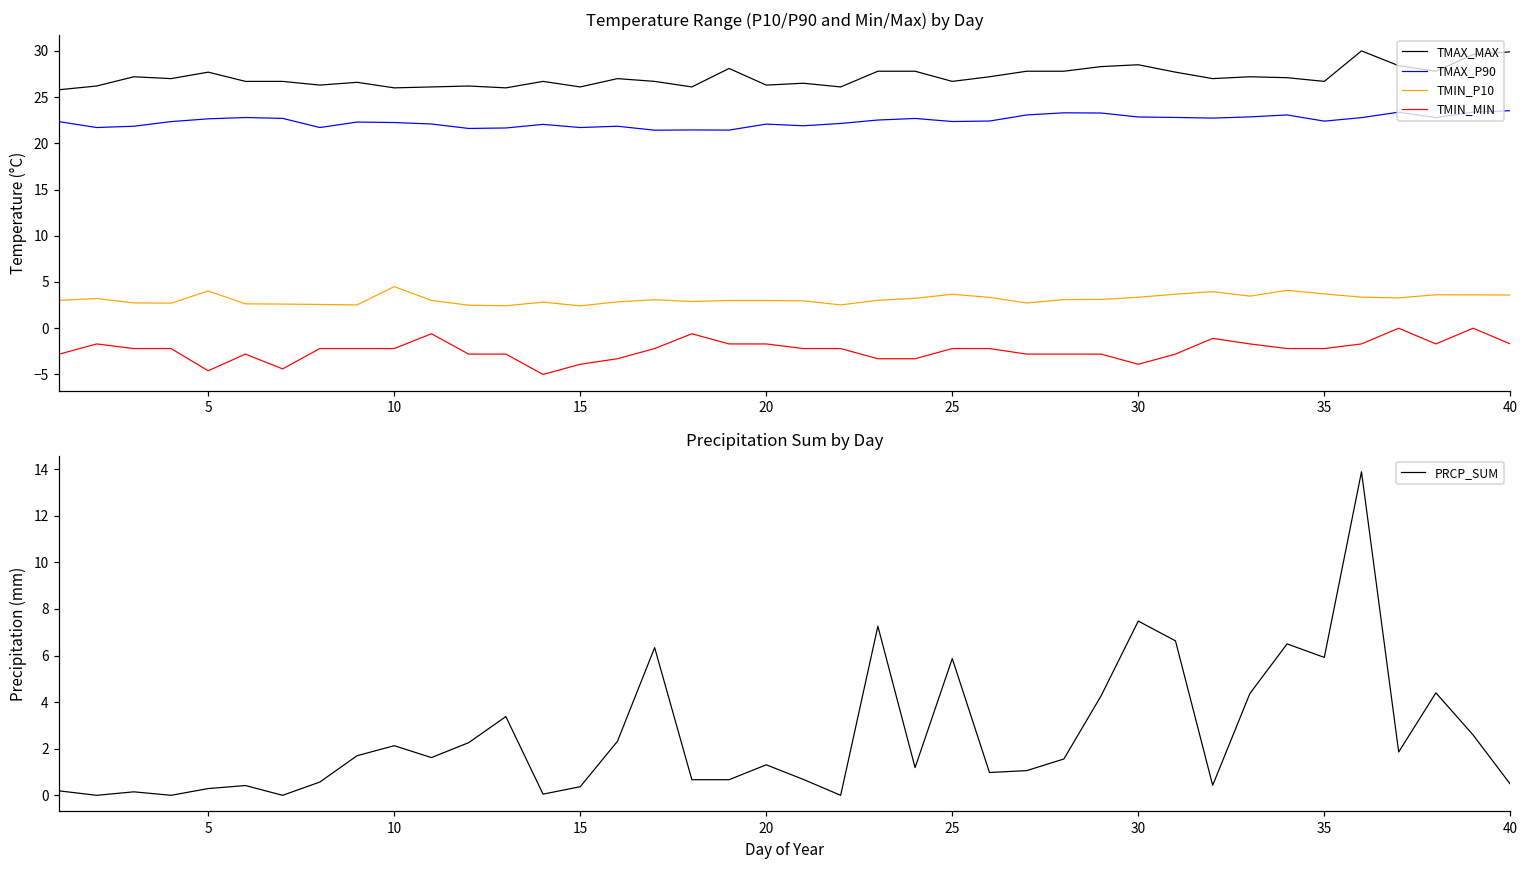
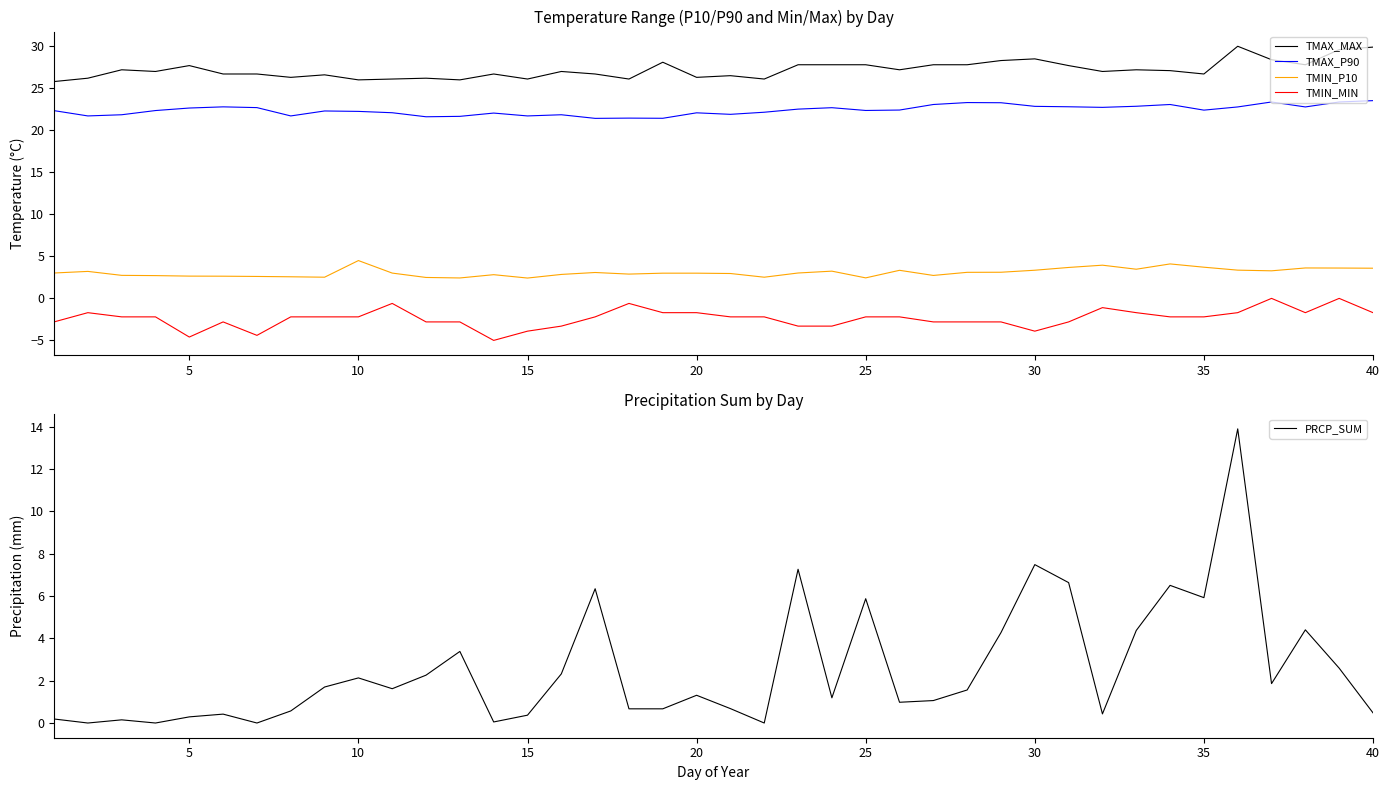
  {
    "Temperature Range (P10/P90 and Min/Max) by Day": {
      "TMAX_MAX": {
        "5": 28,
        "10": 26,
        "15": 26,
        "20": 26,
-       "25": 27,
+       "25": 28,
        "30": 29,
        "35": 27,
        "40": 30
      },
      "TMAX_P90": {
        "5": 23,
        "10": 22,
        "15": 22,
        "20": 22,
        "25": 22,
        "30": 23,
        "35": 22,
        "40": 24
      },
      "TMIN_P10": {
-       "5": 4,
+       "5": 3,
        "10": 5,
        "15": 2,
        "20": 3,
-       "25": 4,
+       "25": 2,
        "30": 3,
        "35": 4,
        "40": 4
      },
      "TMIN_MIN": {
        "5": -5,
        "10": -2,
        "15": -4,
        "20": -2,
        "25": -2,
        "30": -4,
        "35": -2,
        "40": -2
      }
    },
    "Precipitation Sum by Day": {
      "5": 0.3,
      "10": 2.1,
      "15": 0.4,
      "20": 1.3,
      "25": 5.9,
      "30": 7.5,
      "35": 5.9,
      "40": 0.5
    }
  }
